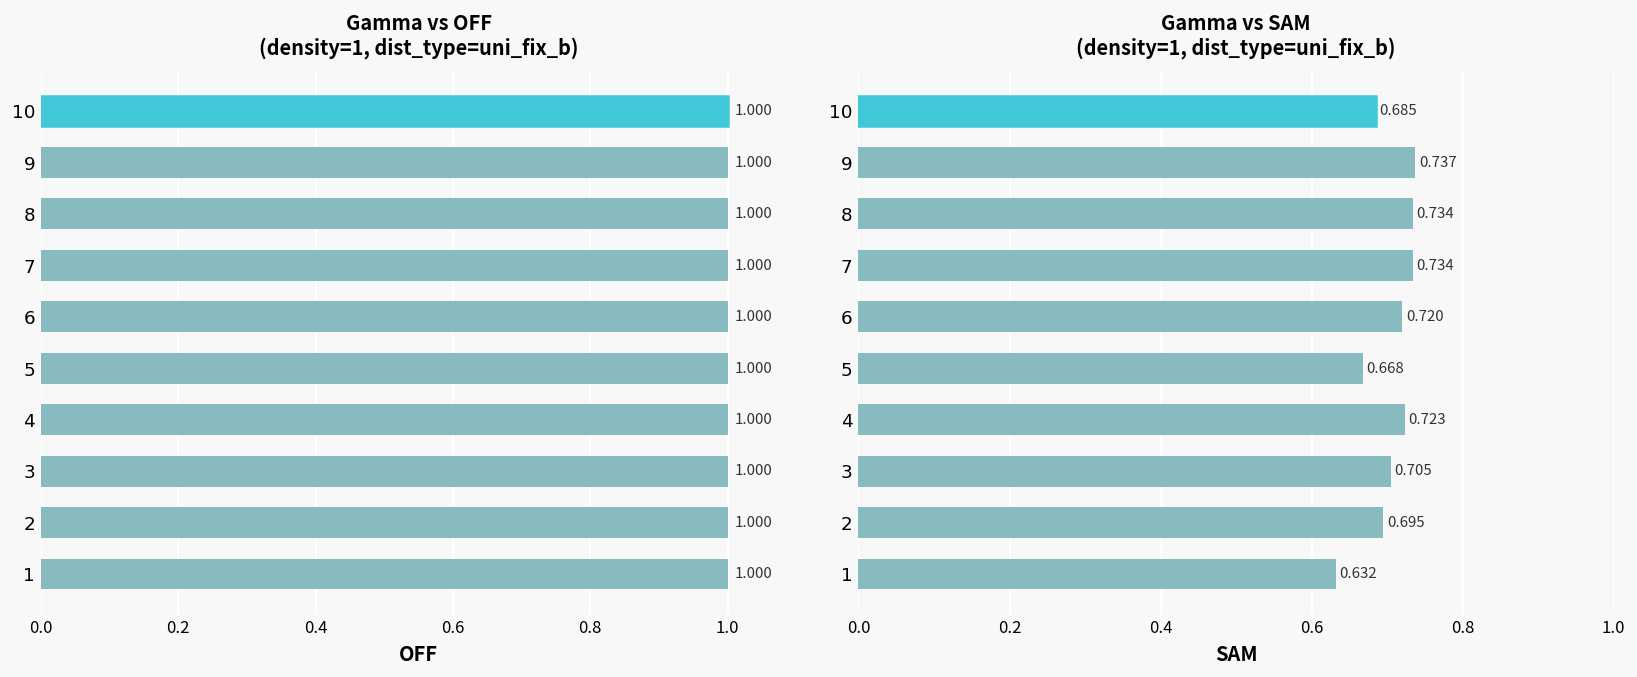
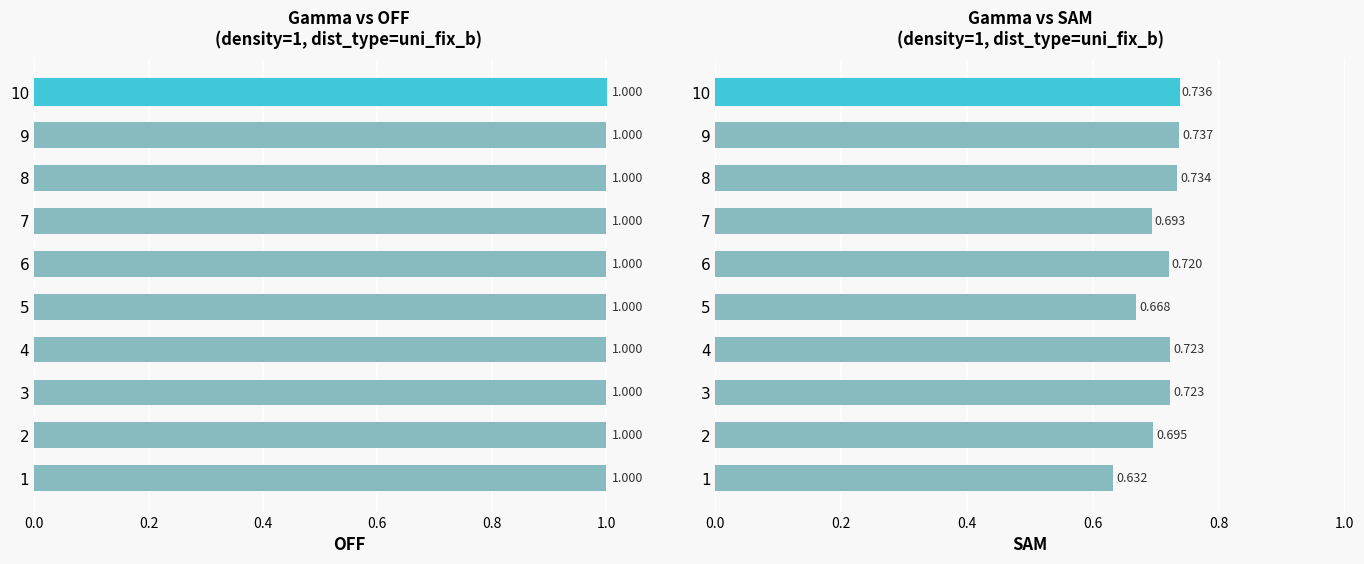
  {
    "Gamma vs OFF (density=1, dist_type=uni_fix_b)": {
      "10": 1.000,
      "9": 1.000,
      "8": 1.000,
      "7": 1.000,
      "6": 1.000,
      "5": 1.000,
      "4": 1.000,
      "3": 1.000,
      "2": 1.000,
      "1": 1.000
    },
    "Gamma vs SAM (density=1, dist_type=uni_fix_b)": {
-     "10": 0.685,
+     "10": 0.736,
      "9": 0.737,
      "8": 0.734,
-     "7": 0.734,
+     "7": 0.693,
      "6": 0.720,
      "5": 0.668,
      "4": 0.723,
-     "3": 0.705,
+     "3": 0.723,
      "2": 0.695,
      "1": 0.632
    }
  }
